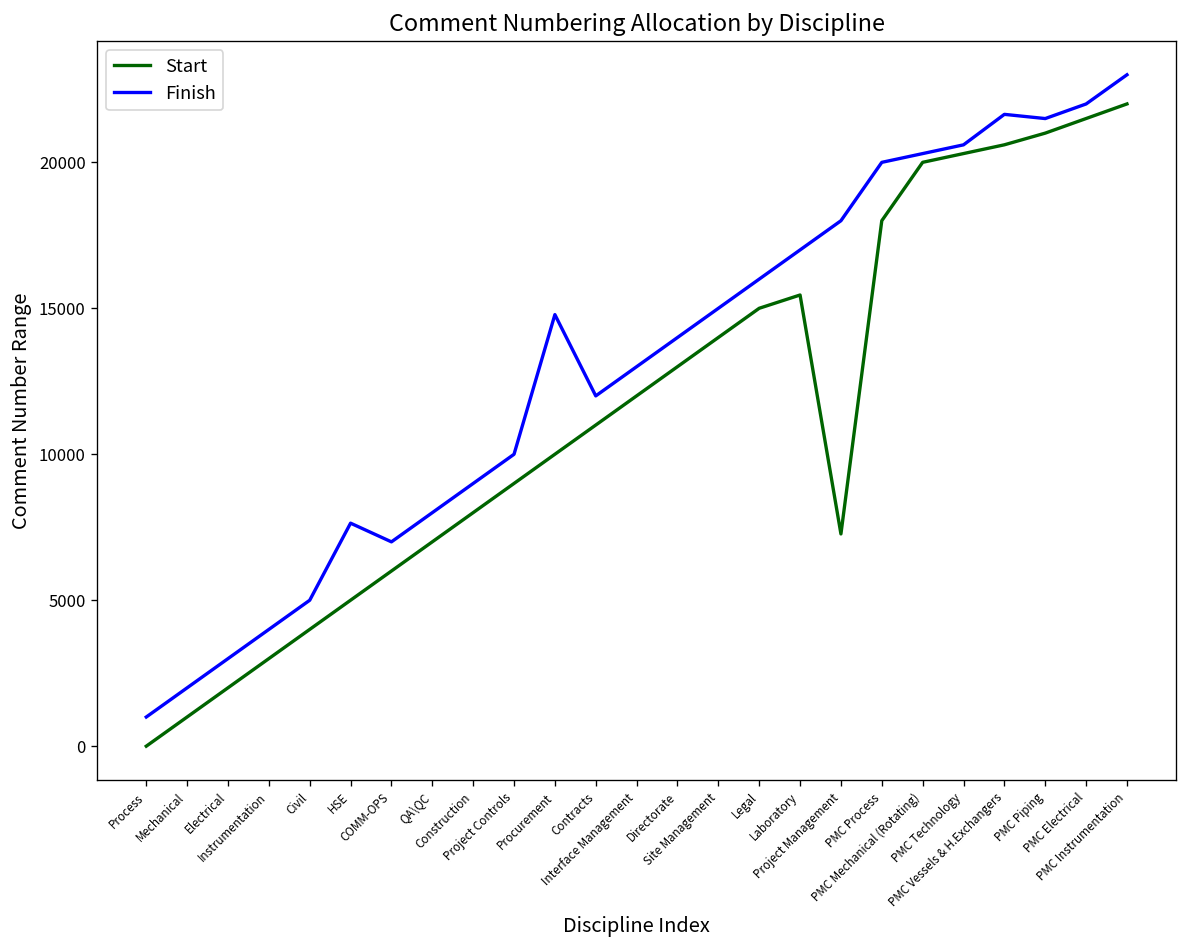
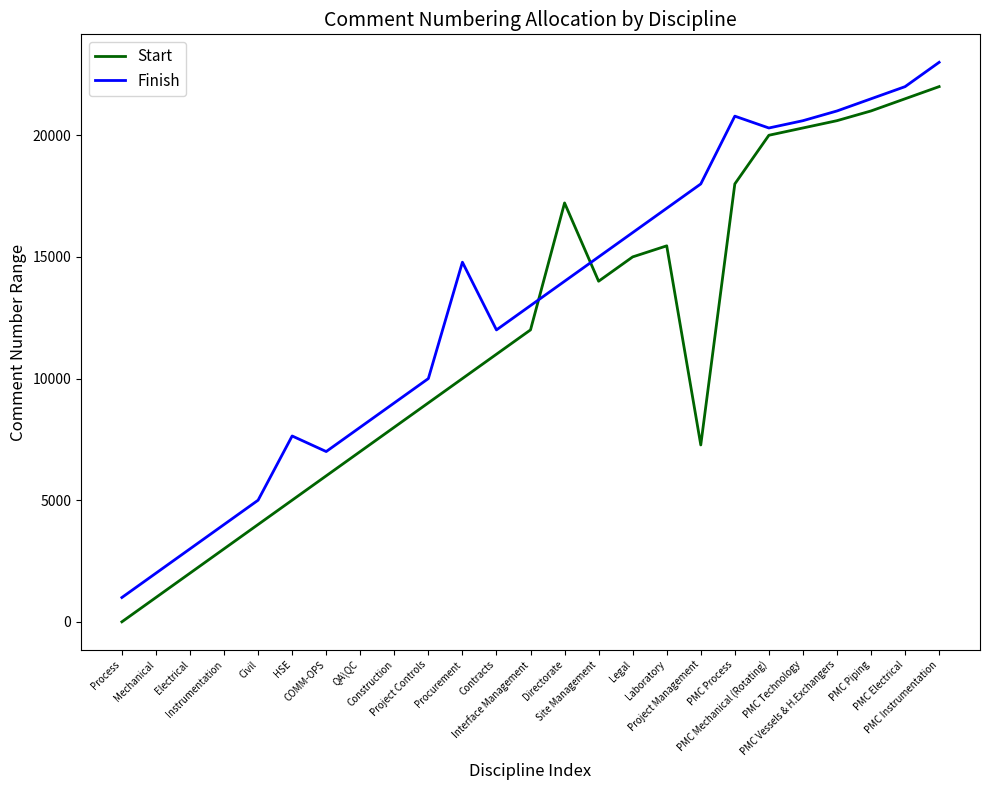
  {
    "Start": {
      "Process": 0,
      "Mechanical": 1000,
      "Electrical": 2000,
      "Instrumentation": 3000,
      "Civil": 4000,
      "HSE": 5000,
      "COMM-OPS": 6000,
      "QA\\QC": 7000,
      "Construction": 8000,
      "Project Controls": 9000,
      "Procurement": 10000,
      "Contracts": 11000,
      "Interface Management": 12000,
-     "Directorate": 13000,
+     "Directorate": 17200,
      "Site Management": 14000,
      "Legal": 15000,
      "Laboratory": 15500,
      "Project Management": 7300,
      "PMC Process": 18000,
      "PMC Mechanical (Rotating)": 20000,
      "PMC Technology": 20300,
      "PMC Vessels & H.Exchangers": 20600,
      "PMC Piping": 21000,
      "PMC Electrical": 21500,
      "PMC Instrumentation": 22000
    },
    "Finish": {
      "Process": 1000,
      "Mechanical": 2000,
      "Electrical": 3000,
      "Instrumentation": 4000,
      "Civil": 5000,
      "HSE": 7600,
      "COMM-OPS": 7000,
      "QA\\QC": 8000,
      "Construction": 9000,
      "Project Controls": 10000,
      "Procurement": 14800,
      "Contracts": 12000,
      "Interface Management": 13000,
      "Directorate": 14000,
      "Site Management": 15000,
      "Legal": 16000,
      "Laboratory": 17000,
      "Project Management": 18000,
-     "PMC Process": 20000,
+     "PMC Process": 20800,
      "PMC Mechanical (Rotating)": 20300,
      "PMC Technology": 20600,
-     "PMC Vessels & H.Exchangers": 21600,
+     "PMC Vessels & H.Exchangers": 21000,
      "PMC Piping": 21500,
      "PMC Electrical": 22000,
      "PMC Instrumentation": 23000
    }
  }
